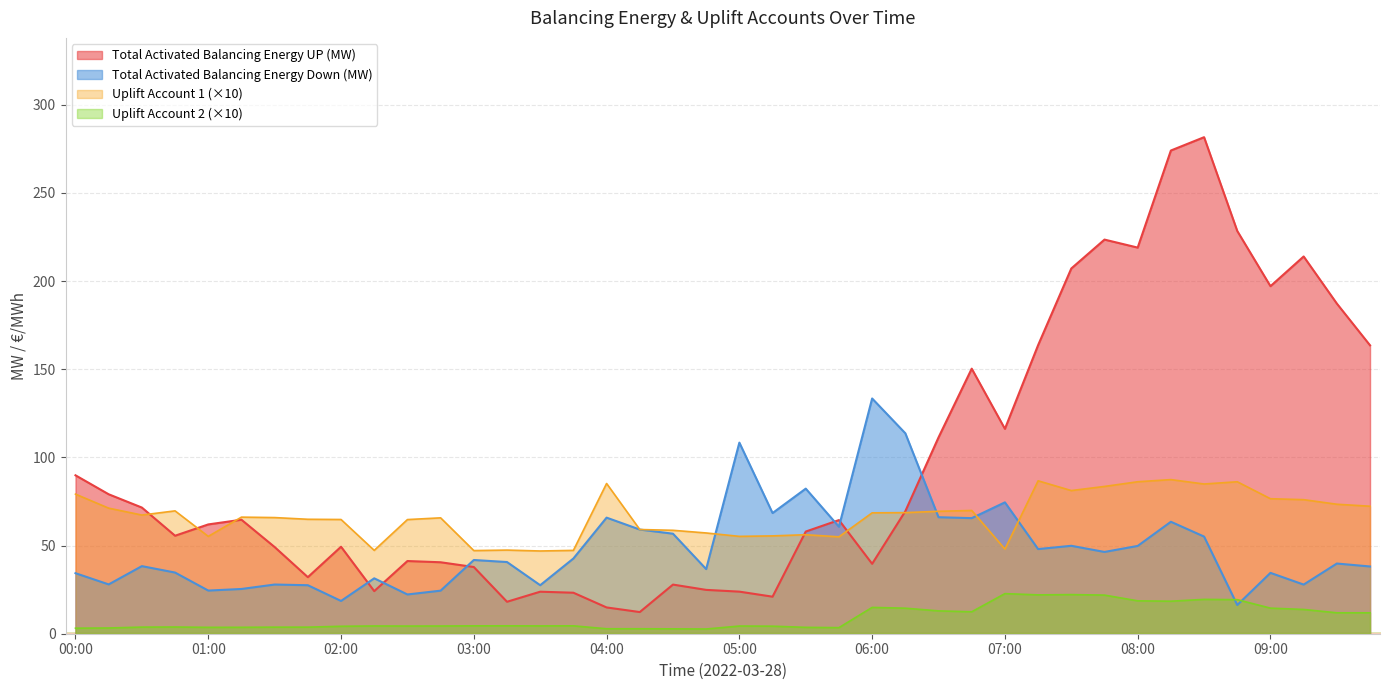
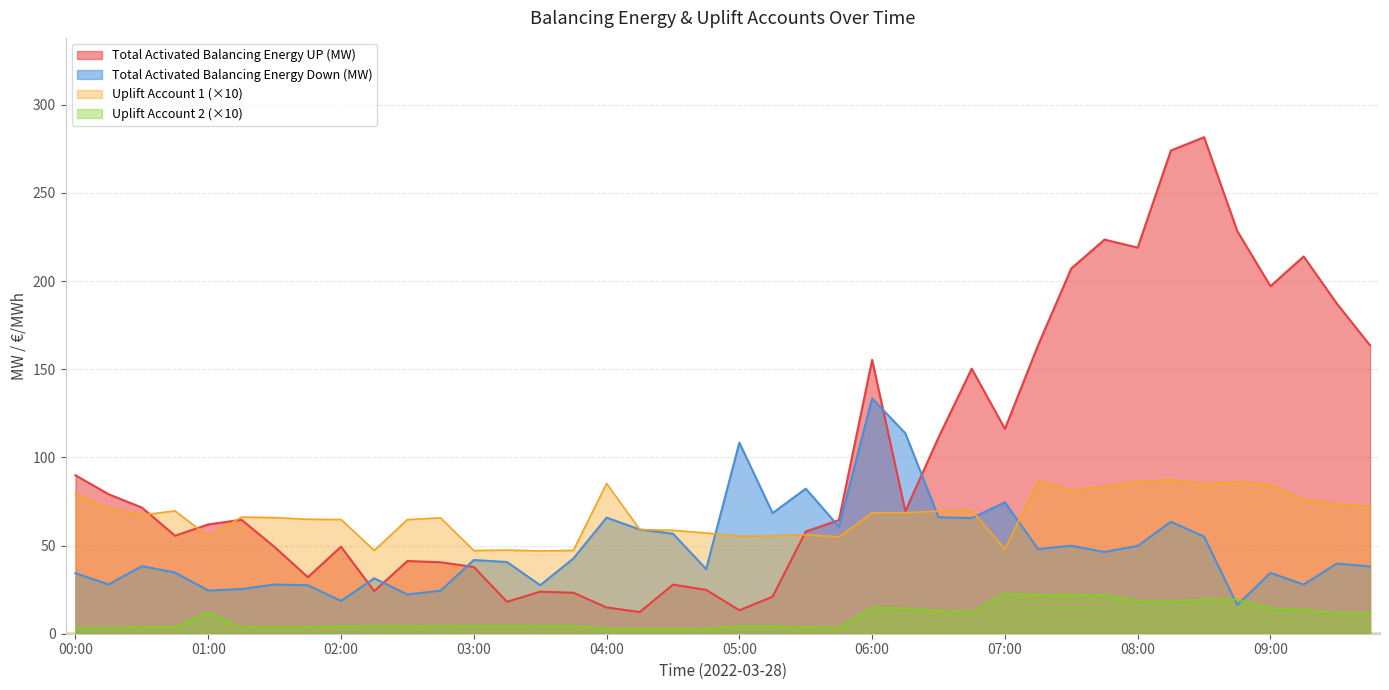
  {
    "Total Activated Balancing Energy UP (MW)": {
      "00:00": 90,
      "01:00": 62,
      "02:00": 49,
      "03:00": 38,
      "04:00": 15,
-     "05:00": 24,
-     "06:00": 40,
+     "05:00": 13,
+     "06:00": 155,
      "07:00": 116,
      "08:00": 219,
      "09:00": 197
    },
    "Total Activated Balancing Energy Down (MW)": {
      "00:00": 34,
      "01:00": 24,
      "02:00": 19,
      "03:00": 42,
      "04:00": 66,
      "05:00": 108,
      "06:00": 133,
      "07:00": 75,
      "08:00": 50,
      "09:00": 35
    },
    "Uplift Account 1 (×10)": {
      "00:00": 79,
      "01:00": 55,
      "02:00": 65,
      "03:00": 47,
      "04:00": 85,
      "05:00": 55,
      "06:00": 69,
      "07:00": 48,
      "08:00": 86,
-     "09:00": 77
+     "09:00": 84
    },
    "Uplift Account 2 (×10)": {
      "00:00": 3,
-     "01:00": 4,
+     "01:00": 12,
      "02:00": 4,
      "03:00": 4,
      "04:00": 3,
      "05:00": 4,
      "06:00": 15,
      "07:00": 23,
      "08:00": 19,
      "09:00": 15
    }
  }
